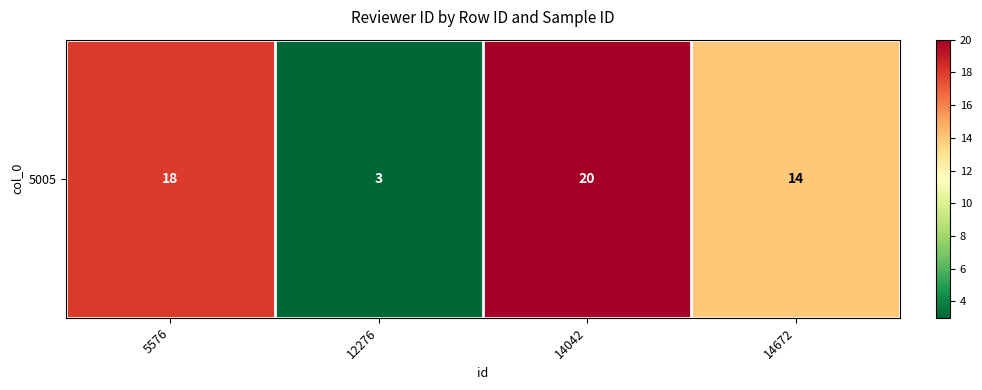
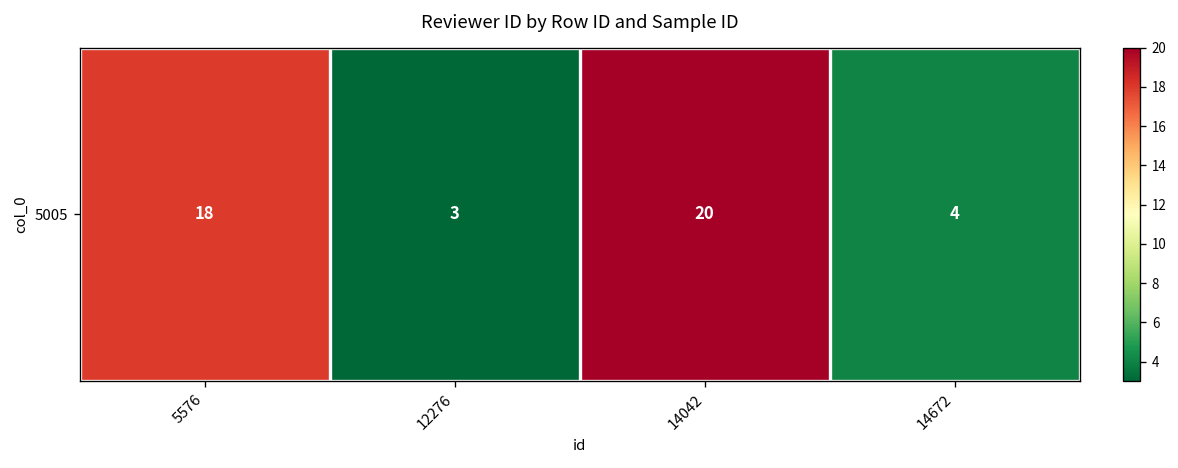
  {
    "5005": {
      "5576": 18,
      "12276": 3,
      "14042": 20,
-     "14672": 14
+     "14672": 4
    }
  }
